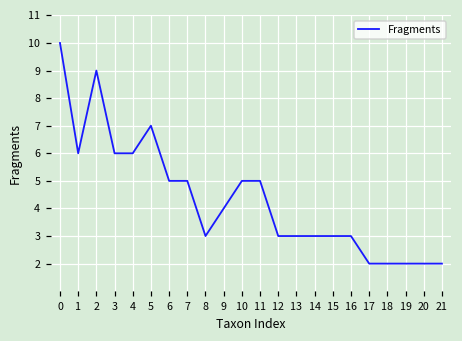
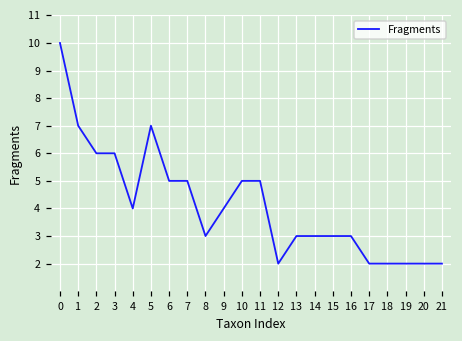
  {
    "0": 10,
-   "1": 6,
-   "2": 9,
+   "1": 7,
+   "2": 6,
    "3": 6,
-   "4": 6,
+   "4": 4,
    "5": 7,
    "6": 5,
    "7": 5,
    "8": 3,
    "9": 4,
    "10": 5,
    "11": 5,
-   "12": 3,
+   "12": 2,
    "13": 3,
    "14": 3,
    "15": 3,
    "16": 3,
    "17": 2,
    "18": 2,
    "19": 2,
    "20": 2,
    "21": 2
  }
